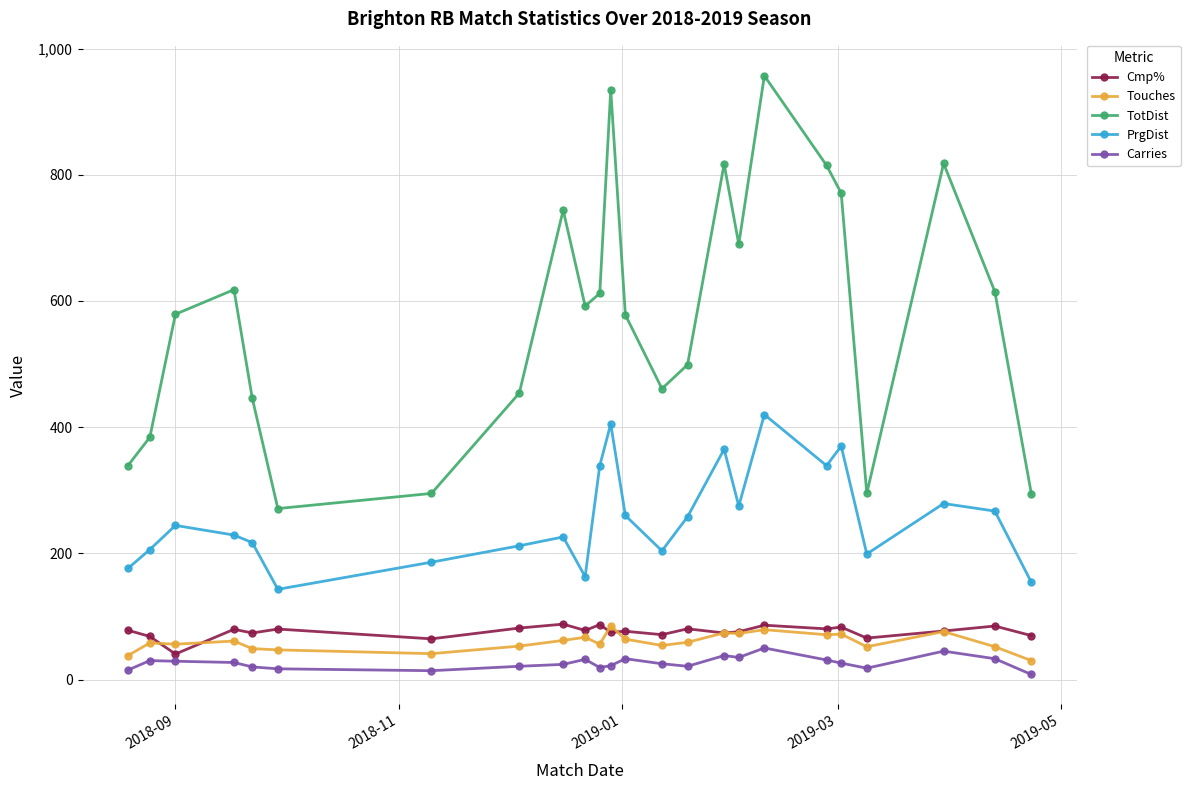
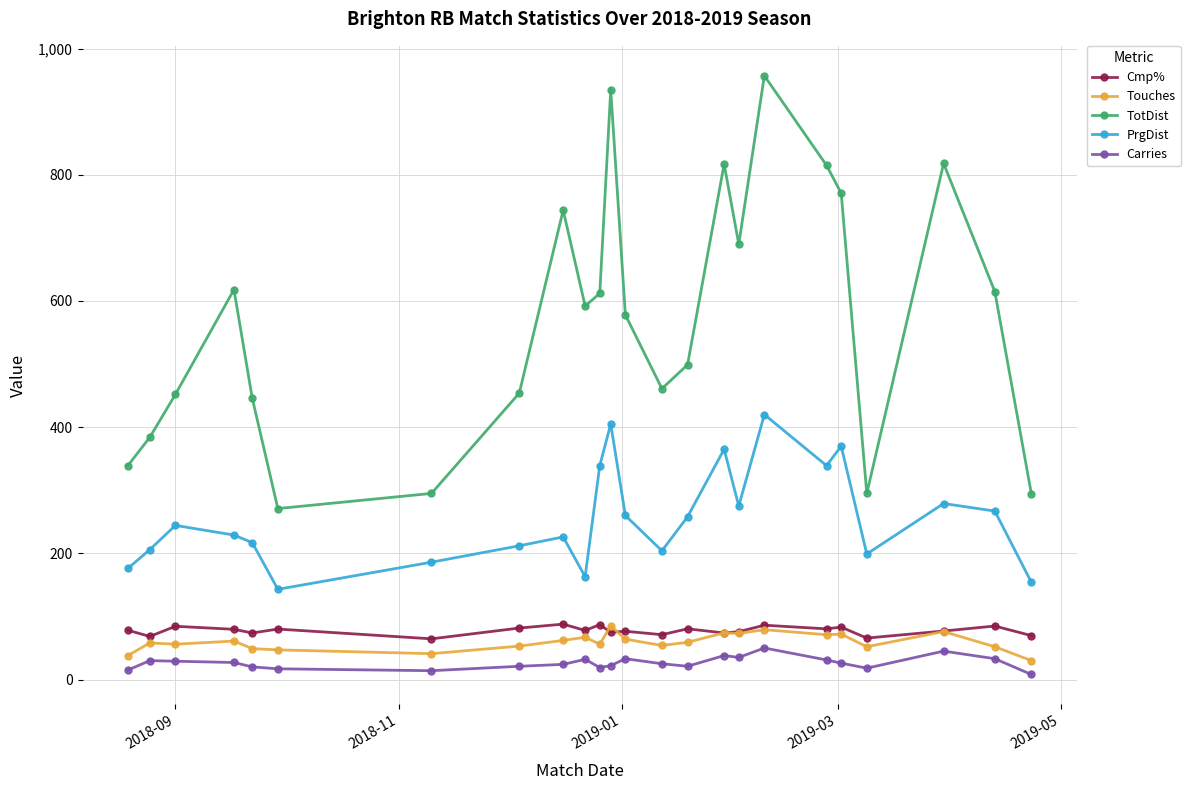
  {
    "Cmp%": {
-     "2018-09": 40
+     "2018-09": 80
    },
    "Touches": {
      "2018-09": 60
    },
    "TotDist": {
-     "2018-09": 580
+     "2018-09": 450
    },
    "PrgDist": {
      "2018-09": 240
    },
    "Carries": {
      "2018-09": 30
    }
  }
